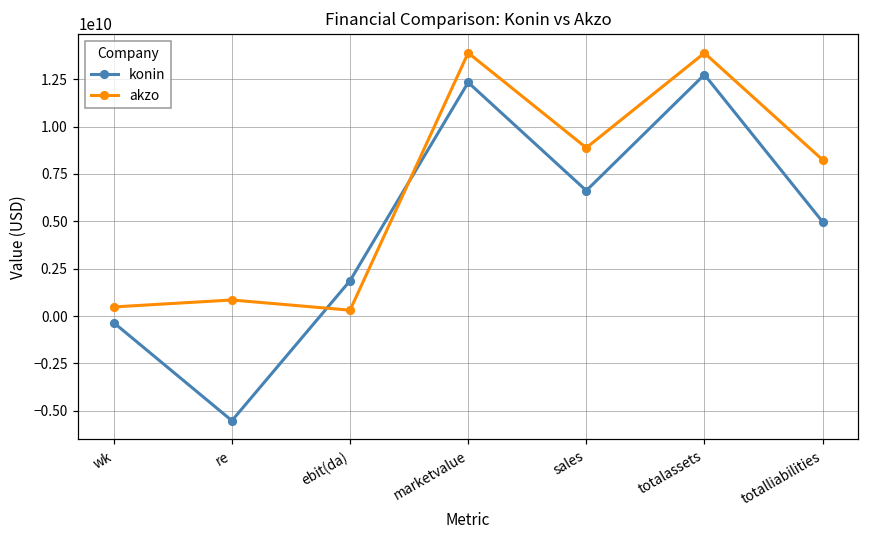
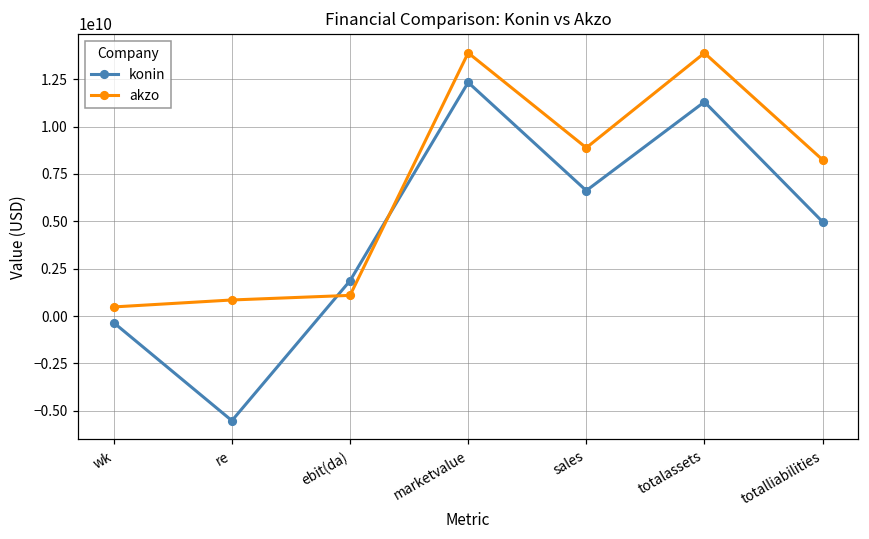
  {
    "konin": {
      "wk": -400000000,
      "re": -5500000000,
      "ebit(da)": 1900000000,
      "marketvalue": 12300000000,
      "sales": 6600000000,
-     "totalassets": 12700000000,
+     "totalassets": 11300000000,
      "totalliabilities": 5000000000
    },
    "akzo": {
      "wk": 500000000,
      "re": 800000000,
-     "ebit(da)": 300000000,
+     "ebit(da)": 1100000000,
      "marketvalue": 13900000000,
      "sales": 8900000000,
      "totalassets": 13900000000,
      "totalliabilities": 8200000000
    }
  }
